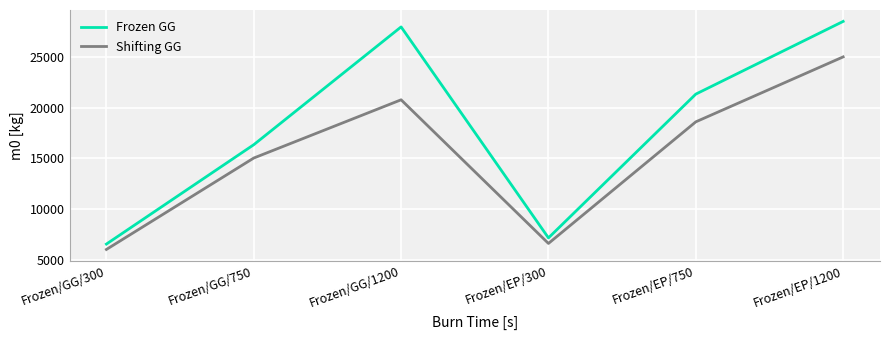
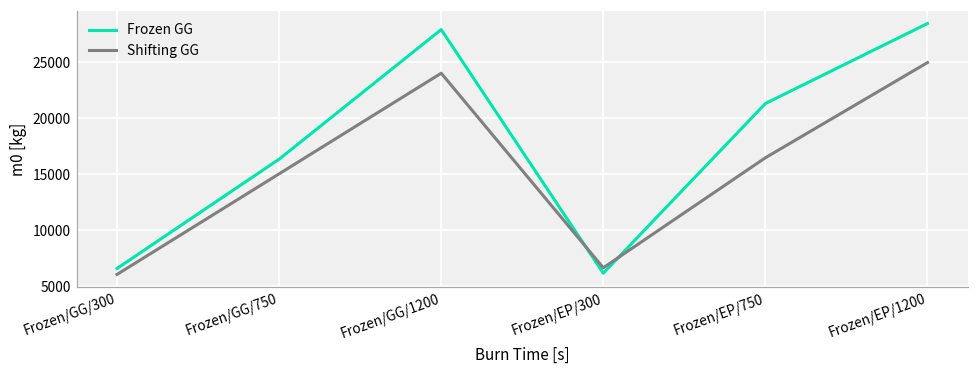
  {
    "Frozen GG": {
      "Frozen/GG/300": 6600,
      "Frozen/GG/750": 16300,
      "Frozen/GG/1200": 27900,
-     "Frozen/EP/300": 7200,
+     "Frozen/EP/300": 6200,
      "Frozen/EP/750": 21300,
      "Frozen/EP/1200": 28500
    },
    "Shifting GG": {
      "Frozen/GG/300": 6100,
      "Frozen/GG/750": 15000,
-     "Frozen/GG/1200": 20800,
+     "Frozen/GG/1200": 24000,
      "Frozen/EP/300": 6700,
-     "Frozen/EP/750": 18600,
+     "Frozen/EP/750": 16500,
      "Frozen/EP/1200": 25000
    }
  }
